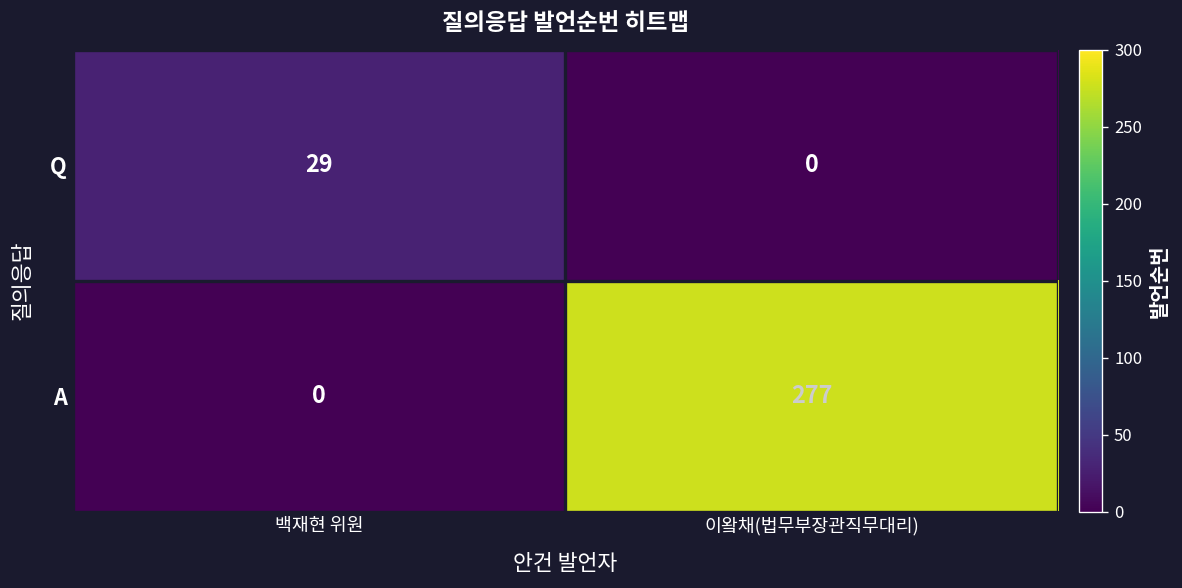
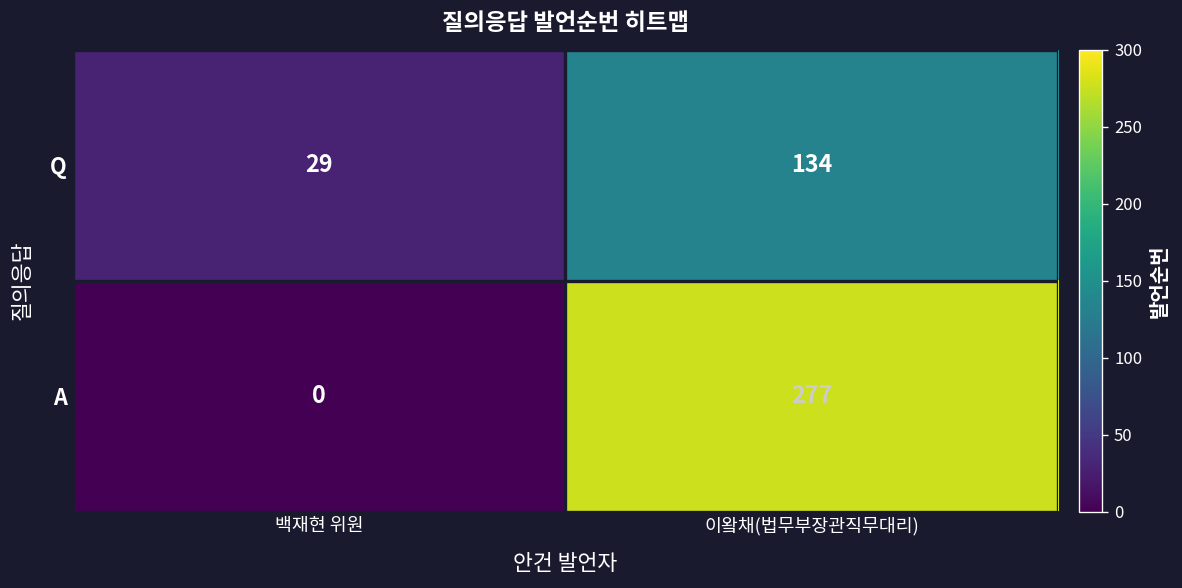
  {
    "Q": {
      "백재현 위원": 29,
-     "이왘채(법무부장관직무대리)": 0
+     "이왘채(법무부장관직무대리)": 134
    },
    "A": {
      "백재현 위원": 0,
      "이왘채(법무부장관직무대리)": 277
    }
  }
